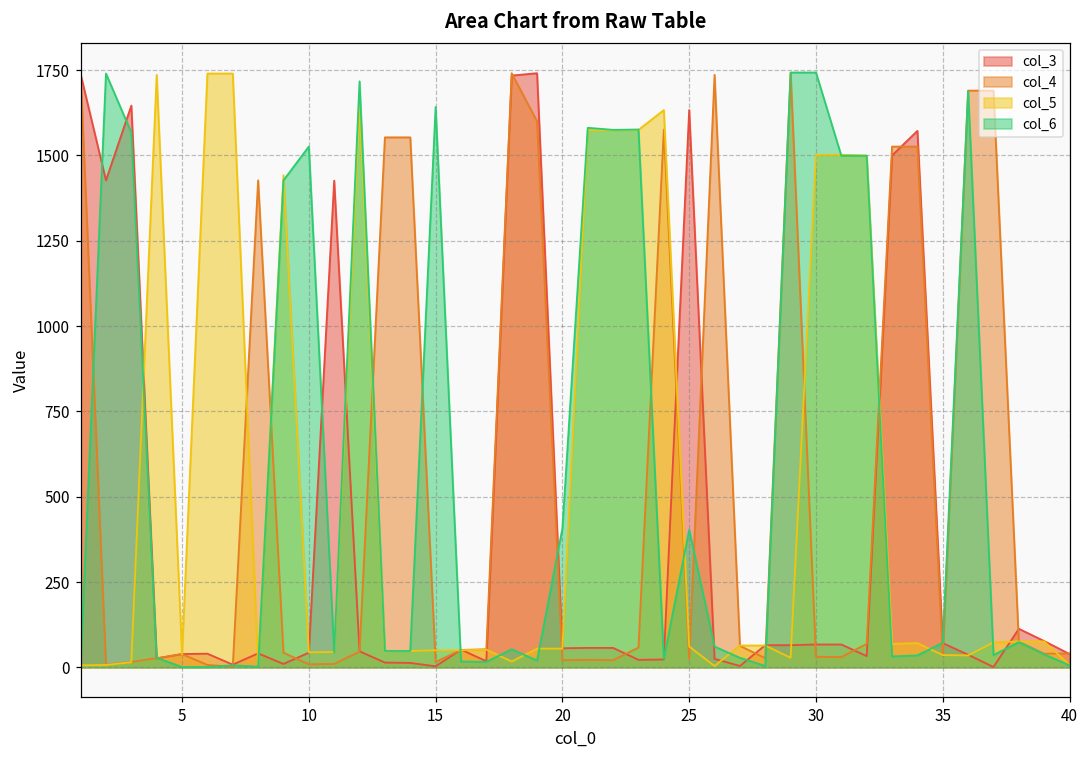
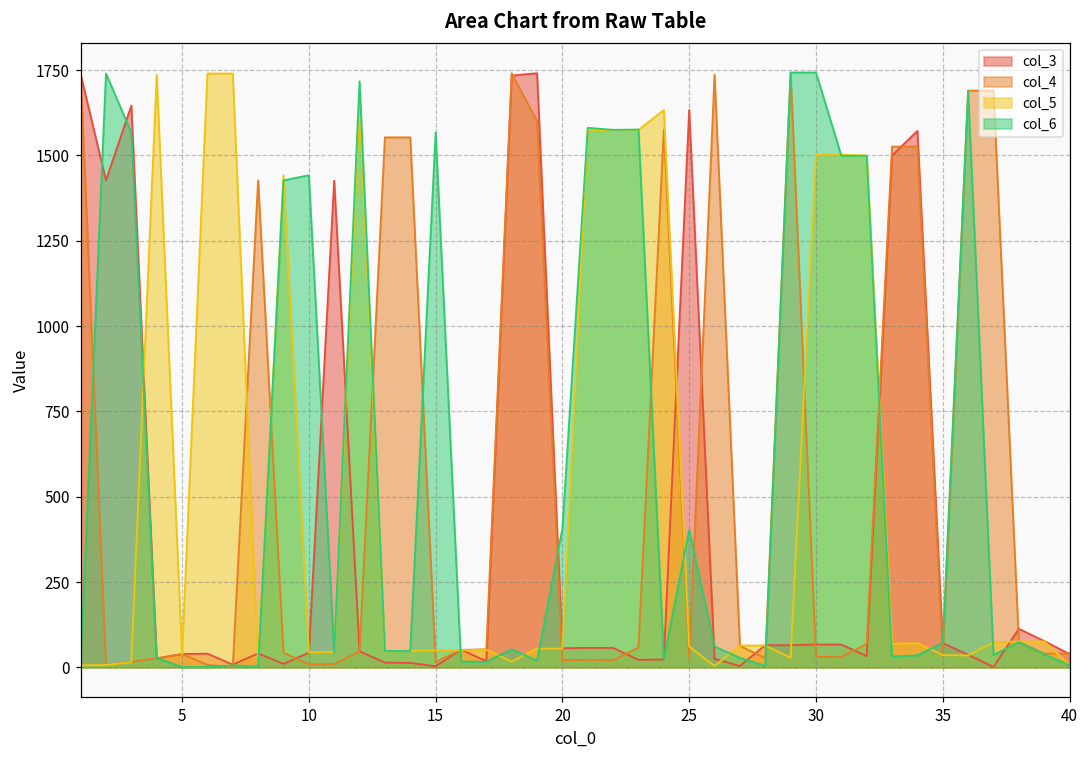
  {
    "col_6": {
      "5": 0,
-     "10": 1530,
-     "15": 1640,
+     "10": 1440,
+     "15": 1570,
      "20": 410,
      "25": 400,
      "30": 1740
    }
  }
